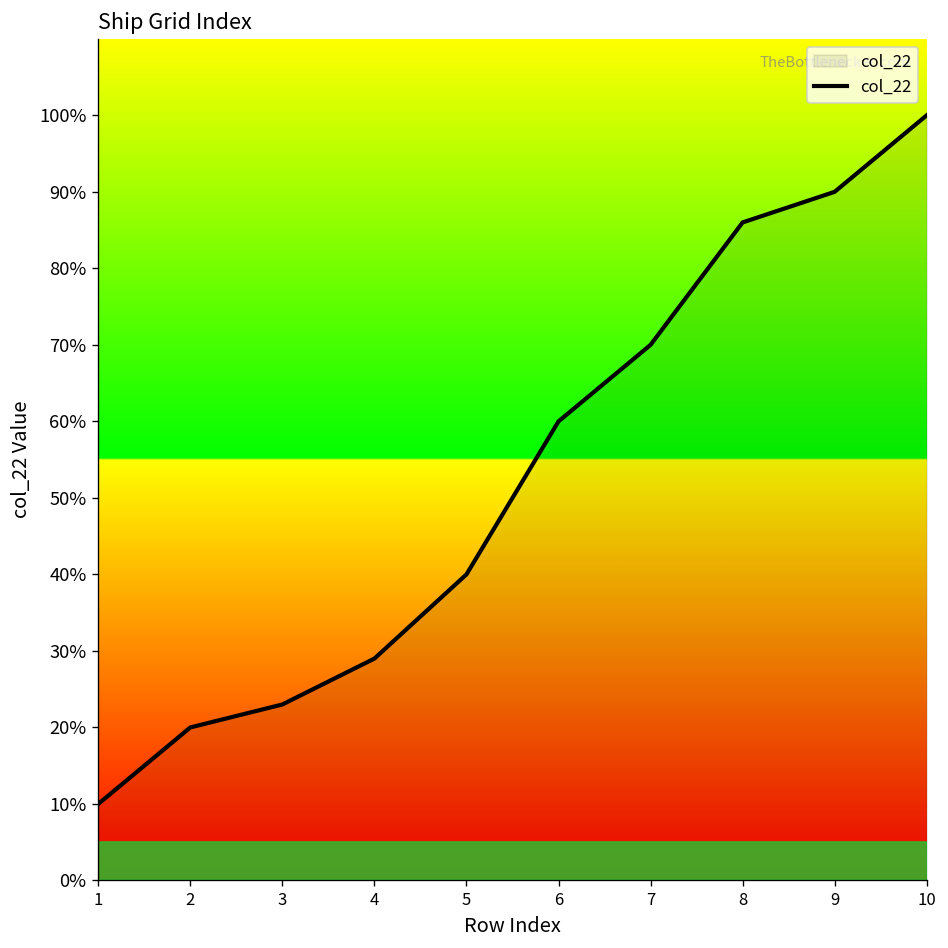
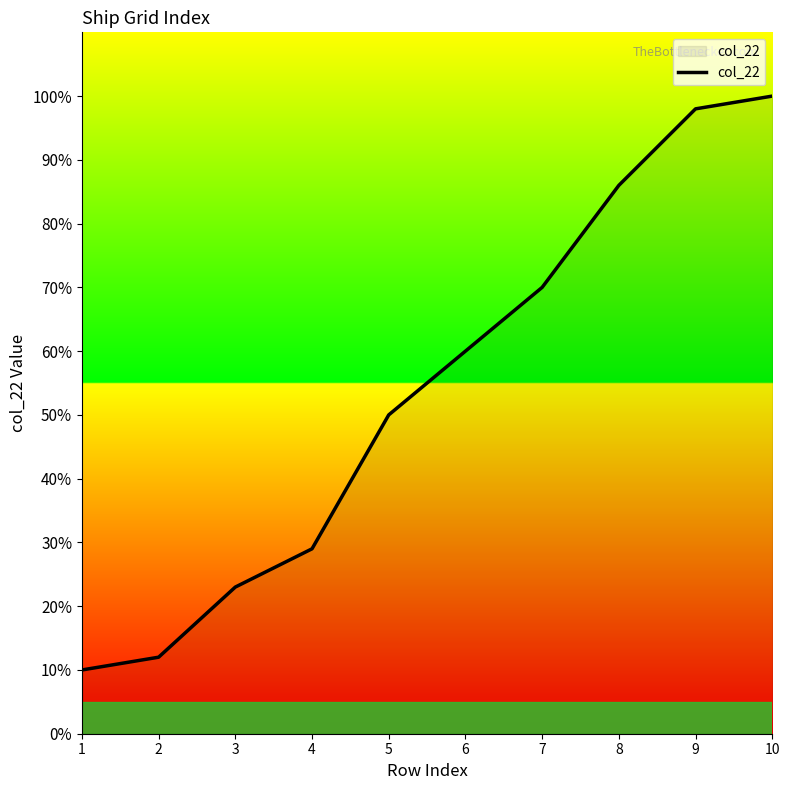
  {
    "1": "10%",
-   "2": "20%",
+   "2": "12%",
    "3": "23%",
    "4": "29%",
-   "5": "40%",
+   "5": "50%",
    "6": "60%",
    "7": "70%",
    "8": "86%",
-   "9": "90%",
+   "9": "98%",
    "10": "100%"
  }
